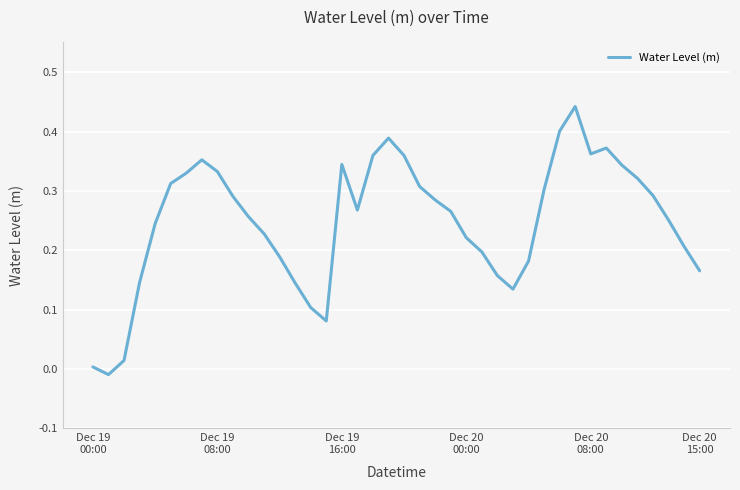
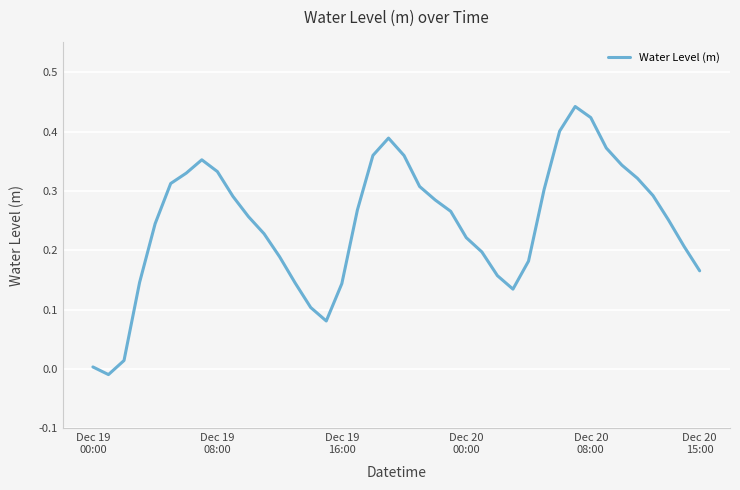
  {
    "Dec 19 00:00": 0.00,
    "Dec 19 08:00": 0.33,
-   "Dec 19 16:00": 0.34,
+   "Dec 19 16:00": 0.14,
    "Dec 20 00:00": 0.22,
-   "Dec 20 08:00": 0.36,
+   "Dec 20 08:00": 0.42,
    "Dec 20 15:00": 0.17
  }
